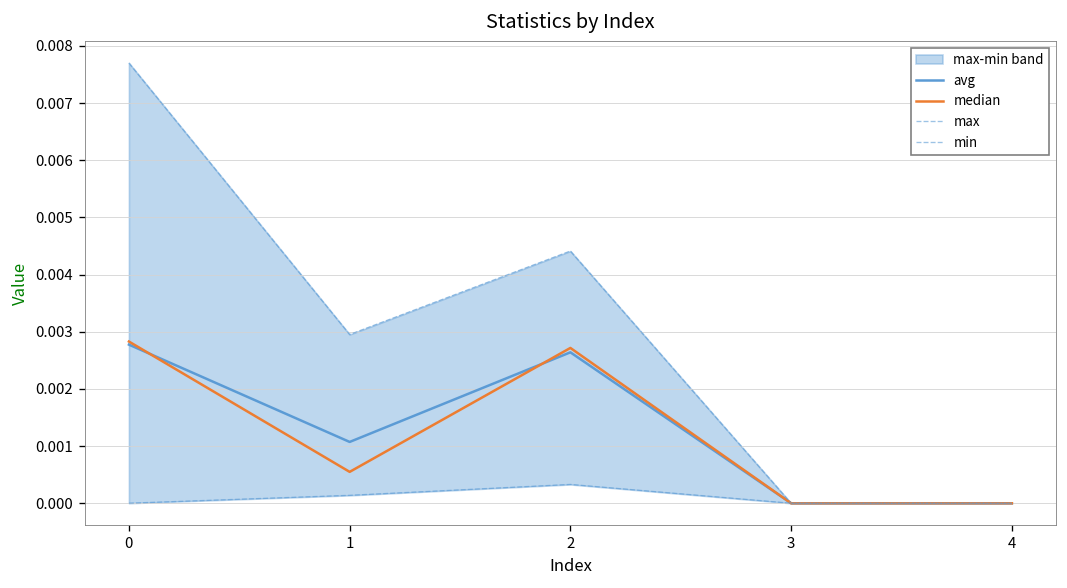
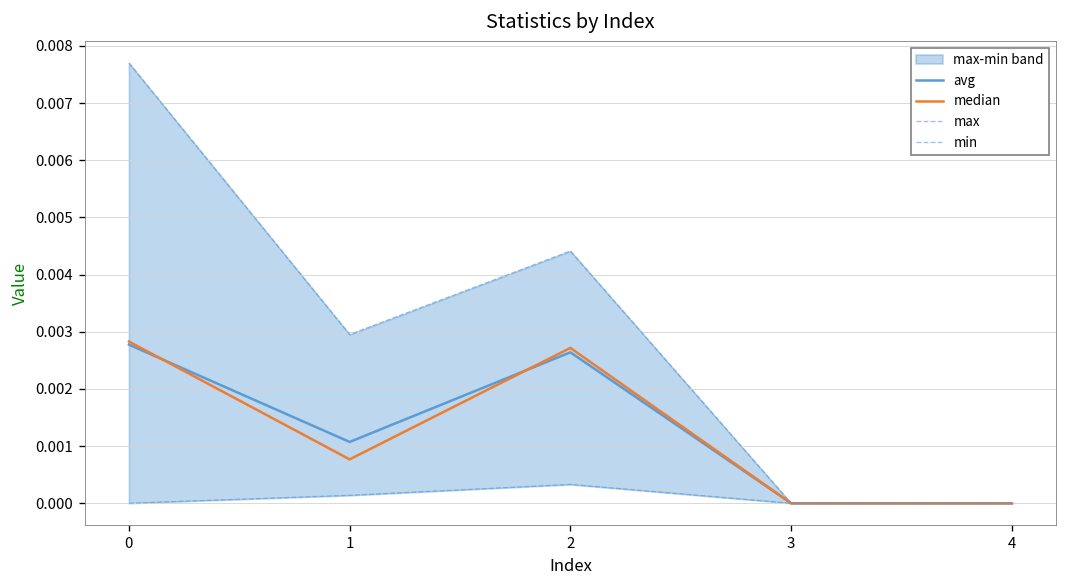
  {
    "median": {
      "0": 0.0028,
-     "1": 0.0005,
+     "1": 0.0008,
      "2": 0.0027
    }
  }
